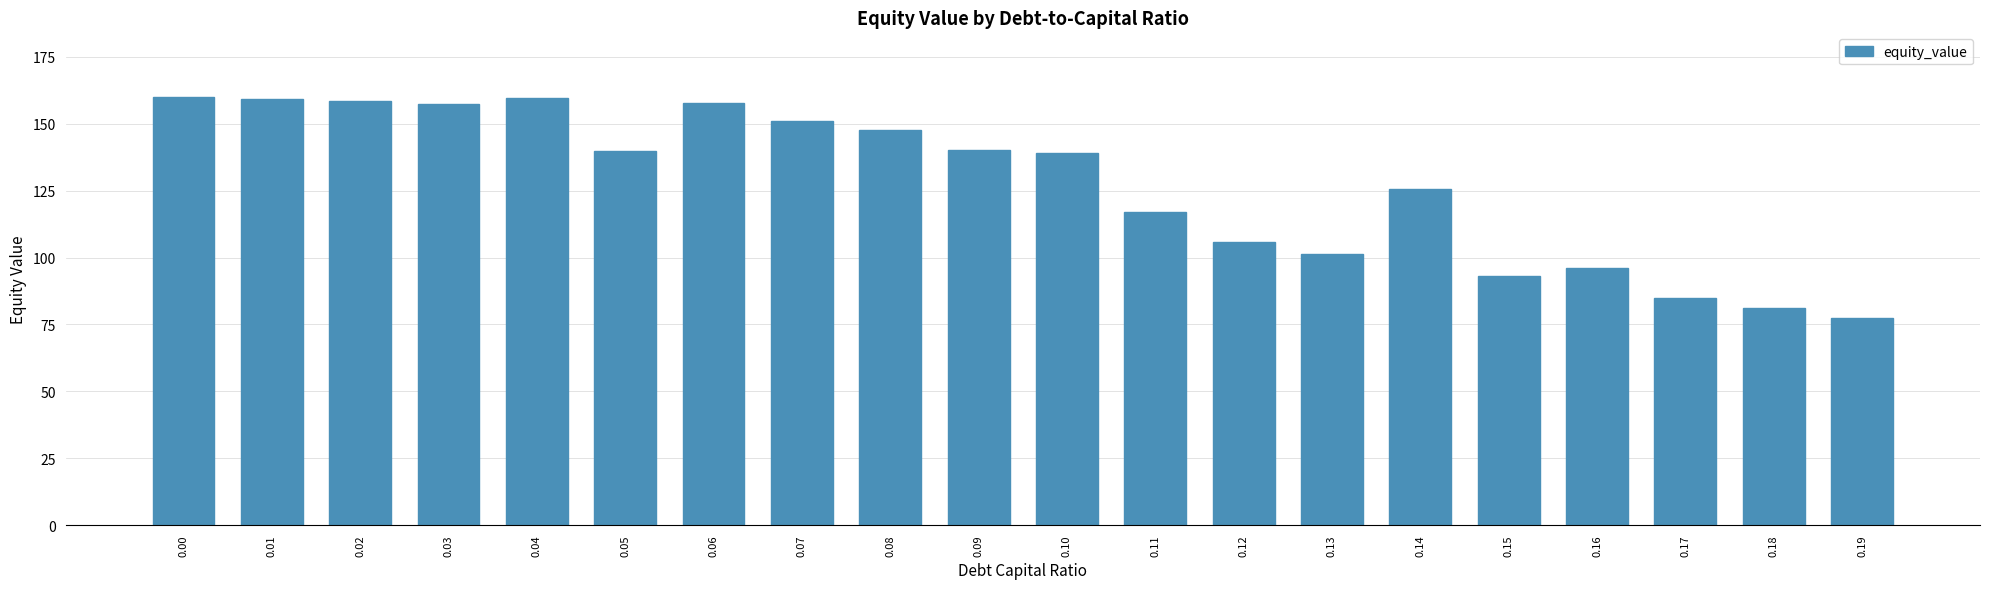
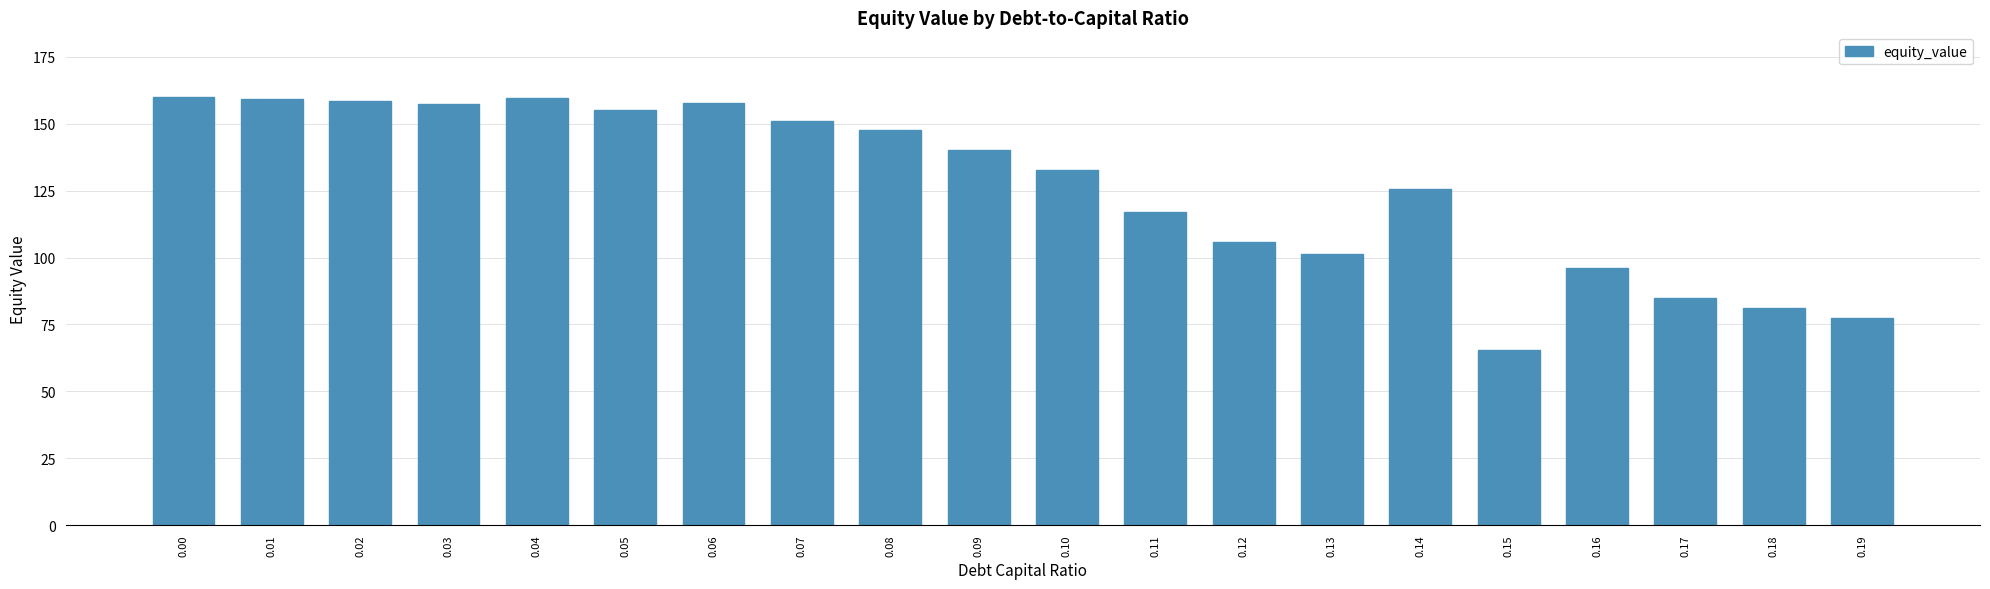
  {
    "0.00": 160,
    "0.01": 159,
    "0.02": 158,
    "0.03": 157,
    "0.04": 160,
-   "0.05": 140,
+   "0.05": 155,
    "0.06": 158,
    "0.07": 151,
    "0.08": 148,
    "0.09": 140,
-   "0.10": 139,
+   "0.10": 133,
    "0.11": 117,
    "0.12": 106,
    "0.13": 101,
    "0.14": 126,
-   "0.15": 93,
+   "0.15": 65,
    "0.16": 96,
    "0.17": 85,
    "0.18": 81,
    "0.19": 77
  }
